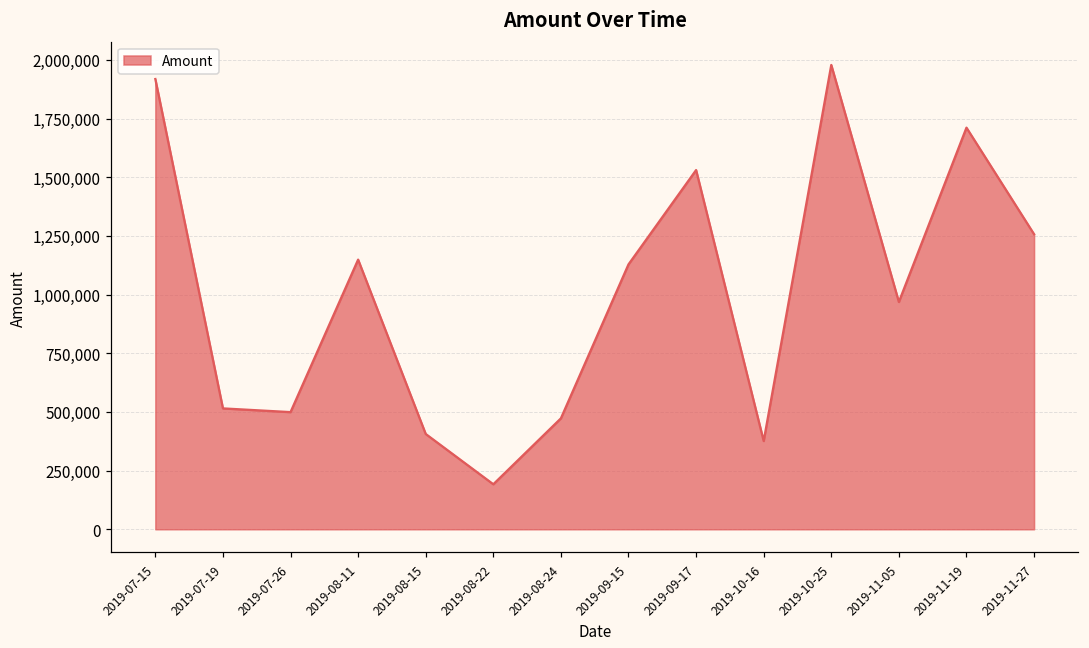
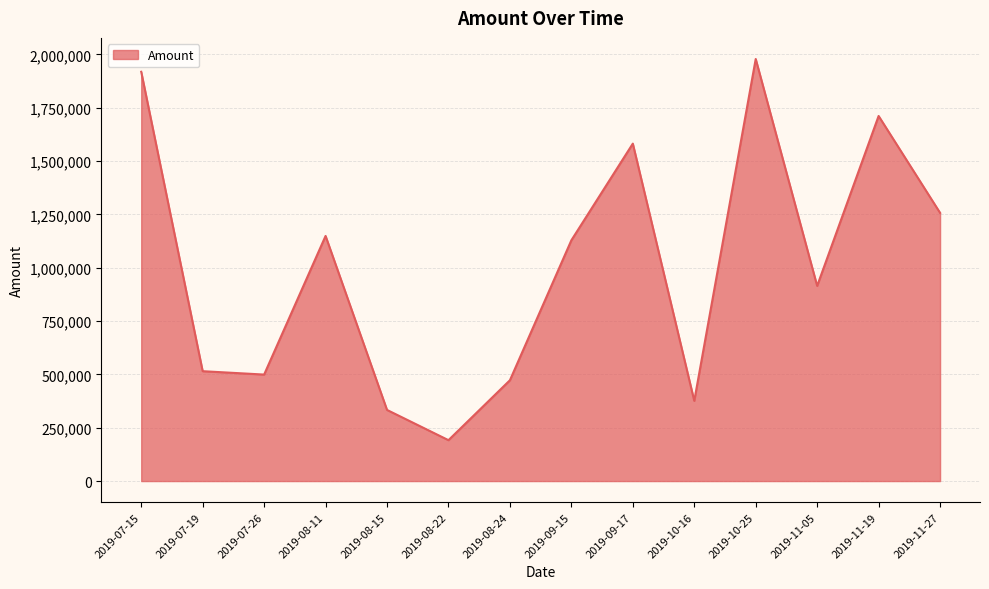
  {
    "2019-07-15": "1,920,000",
    "2019-07-19": "510,000",
    "2019-07-26": "500,000",
    "2019-08-11": "1,150,000",
-   "2019-08-15": "410,000",
+   "2019-08-15": "330,000",
    "2019-08-22": "190,000",
    "2019-08-24": "470,000",
    "2019-09-15": "1,130,000",
-   "2019-09-17": "1,530,000",
+   "2019-09-17": "1,580,000",
    "2019-10-16": "380,000",
    "2019-10-25": "1,980,000",
-   "2019-11-05": "970,000",
+   "2019-11-05": "910,000",
    "2019-11-19": "1,710,000",
    "2019-11-27": "1,260,000"
  }
